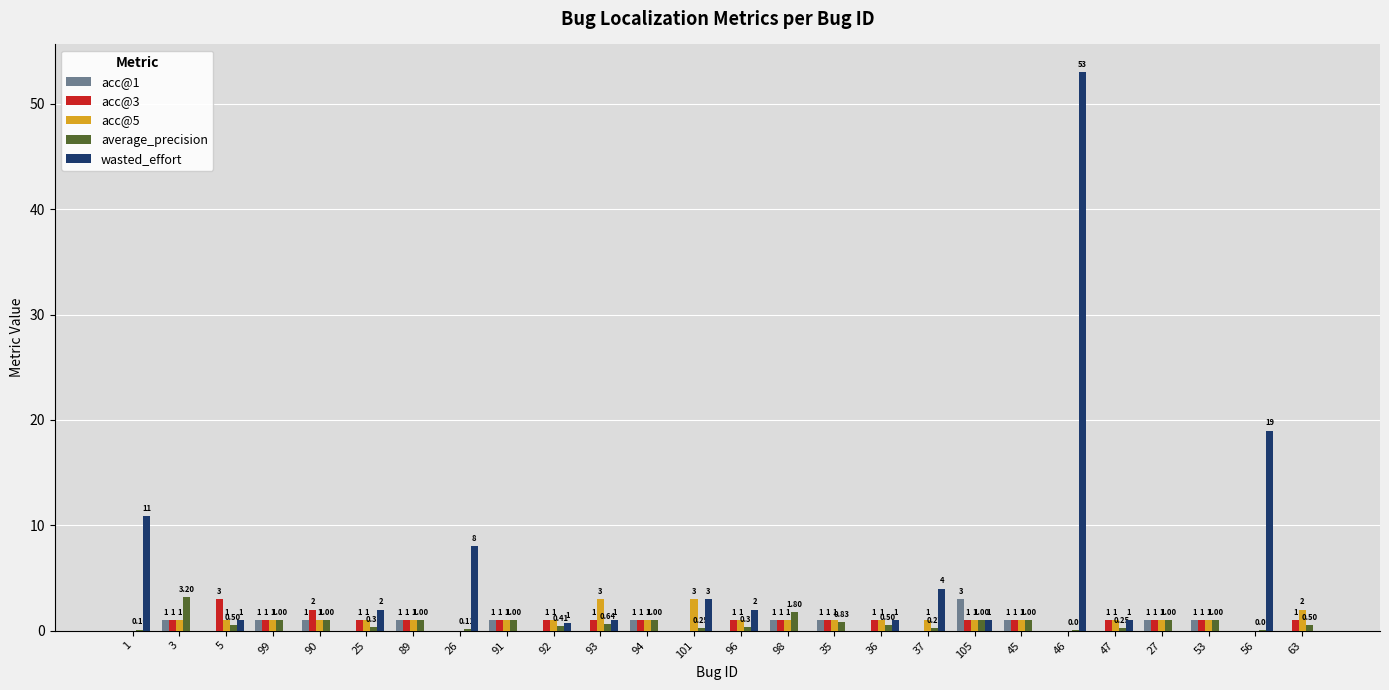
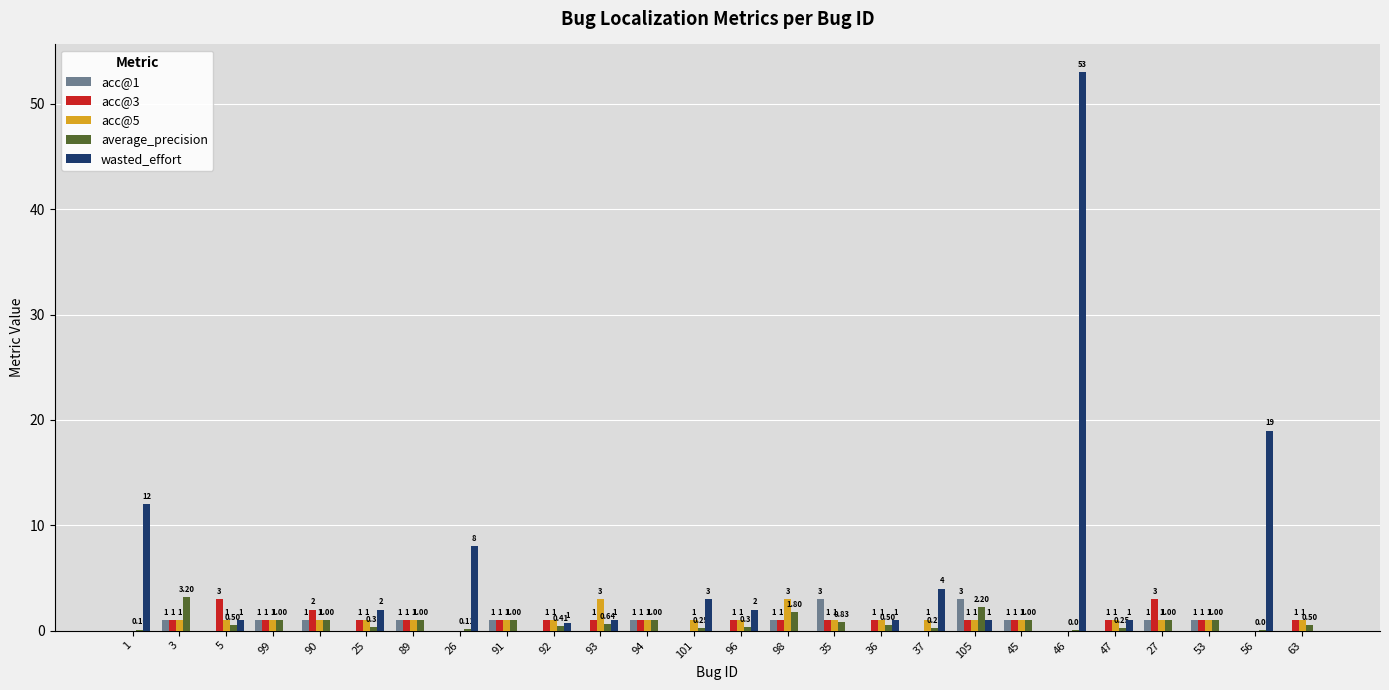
  {
    "acc@1": {
      "3": 1,
      "99": 1,
      "90": 1,
      "89": 1,
      "91": 1,
      "94": 1,
      "98": 1,
-     "35": 1,
+     "35": 3,
      "105": 3,
      "45": 1,
      "27": 1,
      "53": 1
    },
    "acc@3": {
      "3": 1,
      "5": 3,
      "99": 1,
      "90": 2,
      "25": 1,
      "89": 1,
      "91": 1,
      "92": 1,
      "93": 1,
      "94": 1,
      "96": 1,
      "98": 1,
      "35": 1,
      "36": 1,
      "105": 1,
      "45": 1,
      "47": 1,
-     "27": 1,
+     "27": 3,
      "53": 1,
      "63": 1
    },
    "acc@5": {
      "3": 1,
      "93": 3,
-     "101": 3,
-     "98": 1,
+     "101": 1,
+     "98": 3,
      "37": 1,
      "47": 1,
-     "63": 2
+     "63": 1
    },
    "average_precision": {
      "1": 0.10,
      "3": 3.20,
      "5": 0.50,
      "25": 0.33,
      "26": 0.11,
      "92": 0.41,
      "93": 0.64,
      "101": 0.25,
      "96": 0.33,
      "98": 1.80,
      "36": 0.50,
      "37": 0.27,
-     "105": 1.00,
+     "105": 2.20,
      "46": 0.02,
      "47": 0.25,
      "56": 0.04,
      "63": 0.50
    },
    "wasted_effort": {
-     "1": 11,
+     "1": 12,
      "25": 2,
      "26": 8,
      "101": 3,
      "96": 2,
      "37": 4,
      "46": 53,
      "47": 1,
      "56": 19
    }
  }
